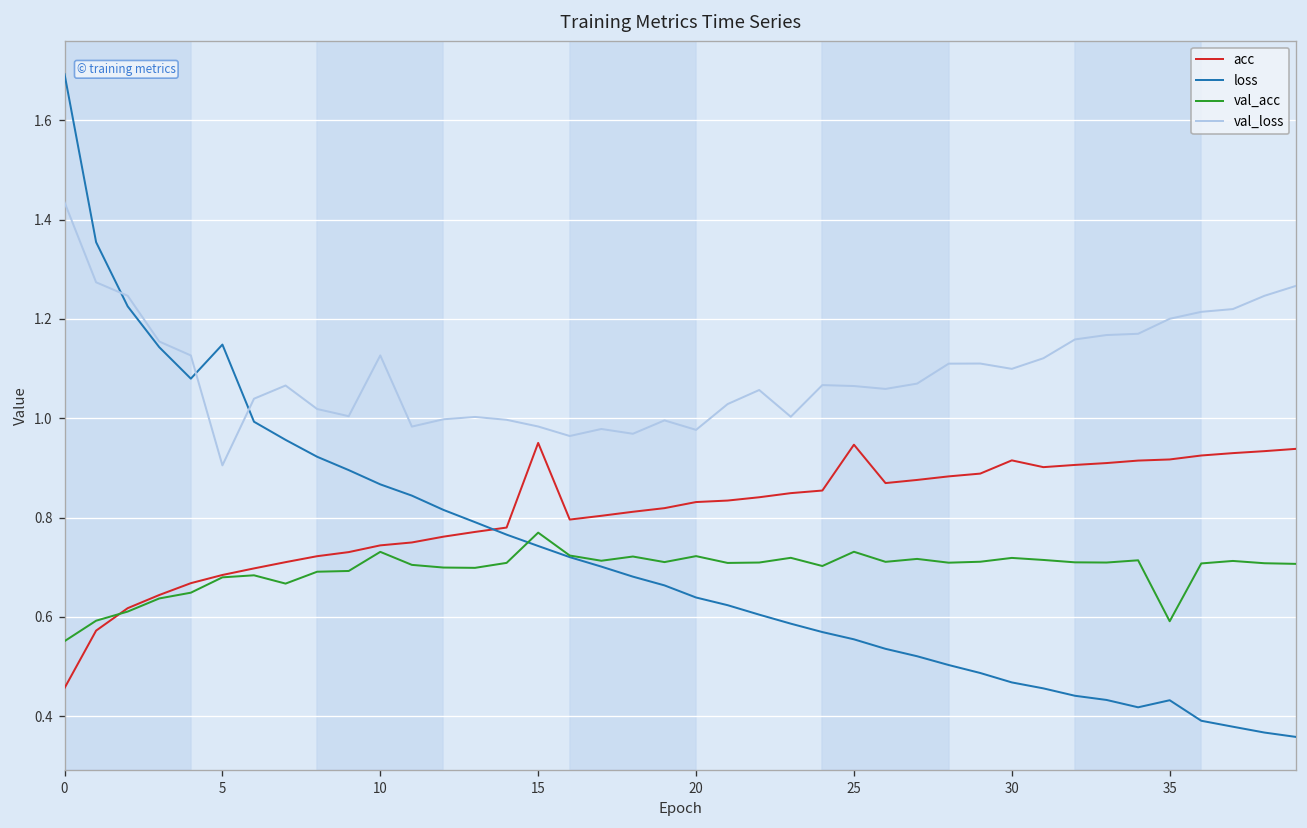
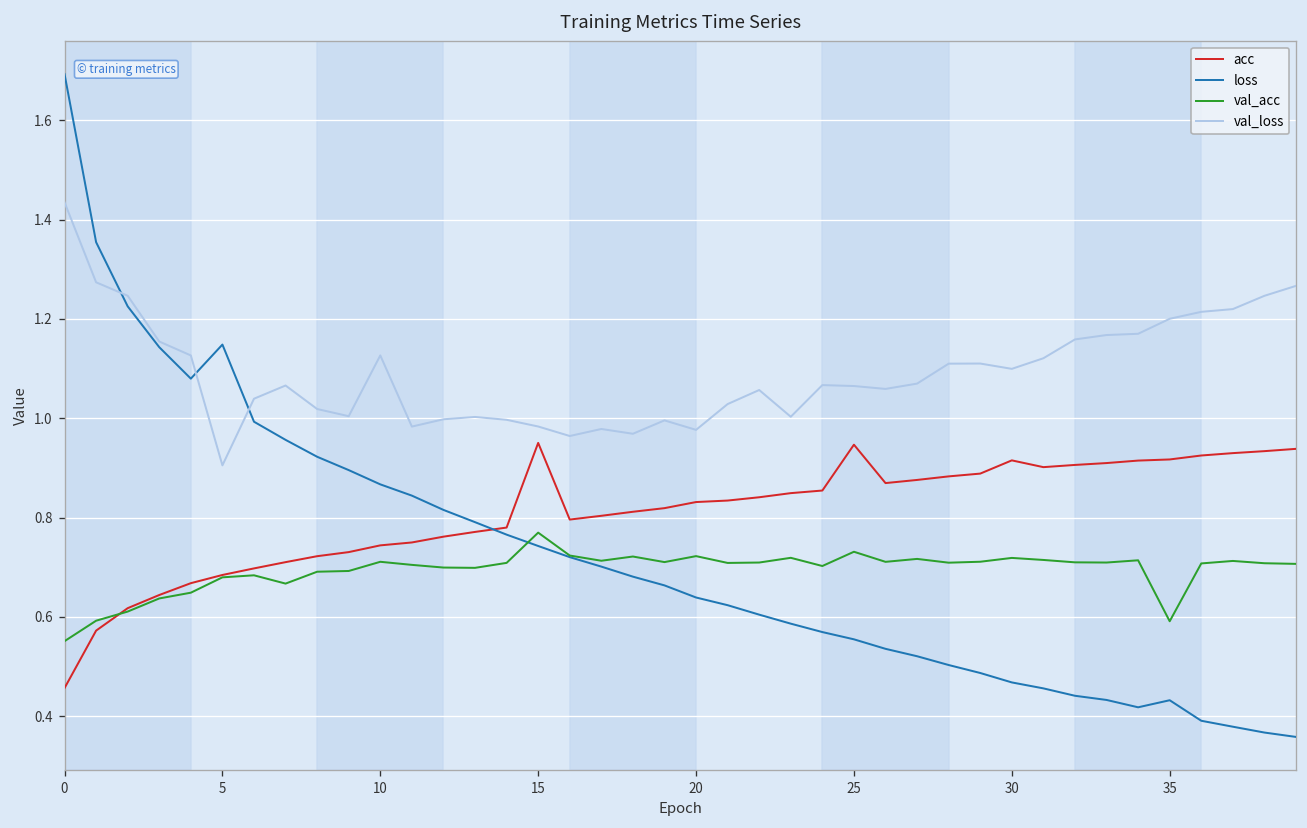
  {
    "acc": {
      "0": 0.46,
      "10": 0.74,
      "15": 0.95,
      "20": 0.83,
      "25": 0.95,
      "30": 0.92,
      "35": 0.92
    },
    "loss": {
      "0": 1.69,
      "5": 1.15,
      "10": 0.87,
      "15": 0.74,
      "20": 0.64,
      "25": 0.55,
      "30": 0.47,
      "35": 0.43
    },
    "val_acc": {
      "0": 0.55,
-     "10": 0.73,
+     "10": 0.71,
      "15": 0.77,
      "20": 0.72,
      "25": 0.73,
      "30": 0.72,
      "35": 0.59
    },
    "val_loss": {
      "0": 1.43,
      "5": 0.91,
      "10": 1.13,
      "15": 0.98,
      "20": 0.98,
      "25": 1.06,
      "30": 1.10,
      "35": 1.20
    }
  }
